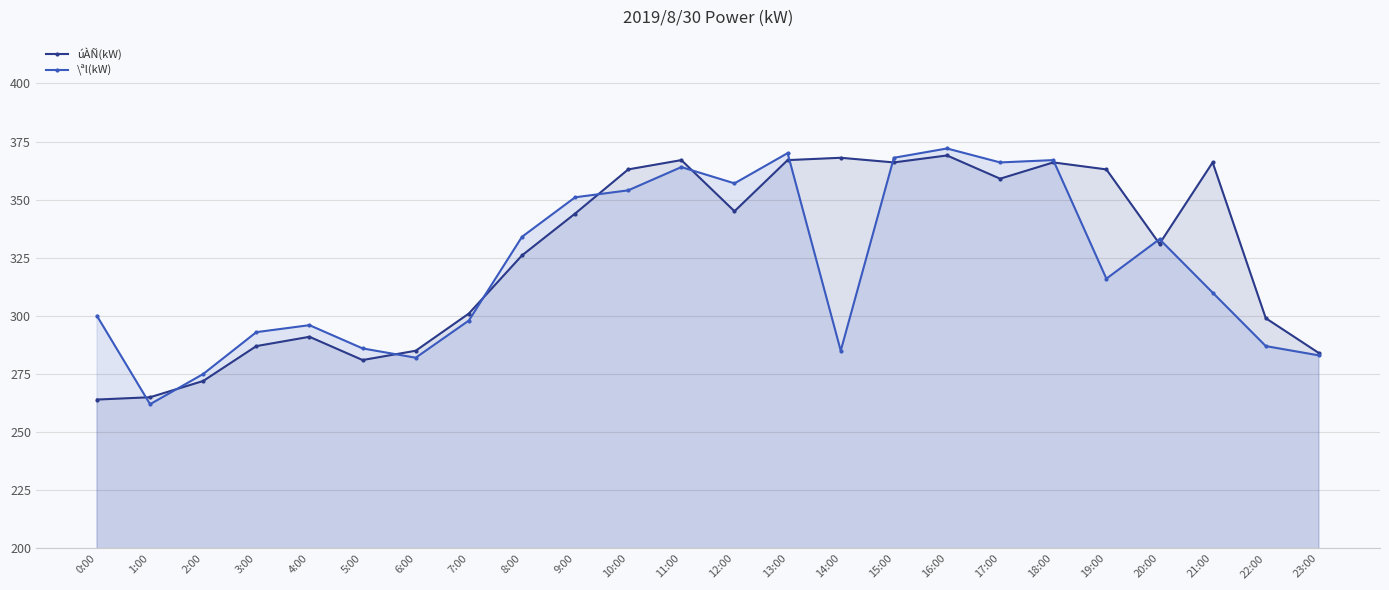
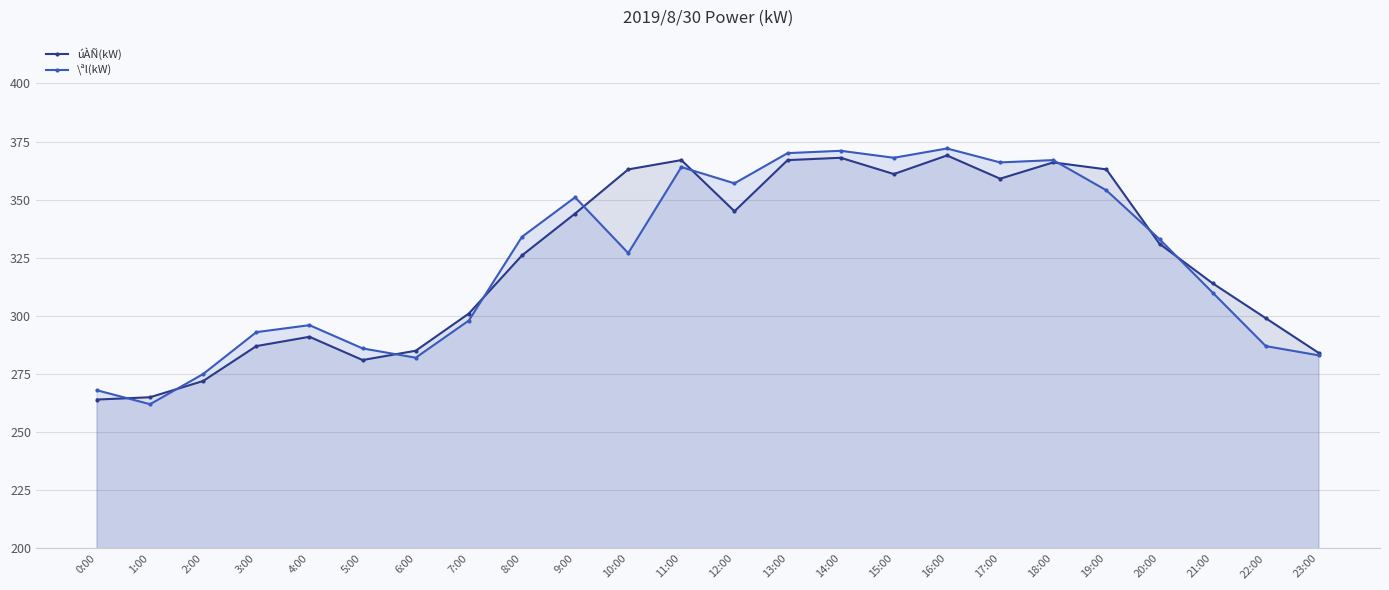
  {
    "úÀÑ(kW)": {
      "0:00": 264,
      "1:00": 265,
      "2:00": 272,
      "3:00": 287,
      "4:00": 291,
      "5:00": 281,
      "6:00": 285,
      "7:00": 301,
      "8:00": 326,
      "9:00": 344,
      "10:00": 363,
      "11:00": 367,
      "12:00": 345,
      "13:00": 367,
      "14:00": 368,
-     "15:00": 366,
+     "15:00": 361,
      "16:00": 369,
      "17:00": 359,
      "19:00": 363,
      "20:00": 331,
-     "21:00": 366,
+     "21:00": 314,
      "22:00": 299
    },
    "\\ªl(kW)": {
-     "0:00": 300,
+     "0:00": 268,
      "1:00": 262,
      "2:00": 275,
      "3:00": 293,
      "4:00": 296,
      "5:00": 286,
      "6:00": 282,
      "7:00": 298,
      "8:00": 334,
      "9:00": 351,
-     "10:00": 354,
+     "10:00": 327,
      "11:00": 364,
      "12:00": 357,
      "13:00": 370,
-     "14:00": 285,
+     "14:00": 371,
      "15:00": 368,
      "16:00": 372,
      "17:00": 366,
-     "19:00": 316,
+     "19:00": 354,
      "20:00": 333,
      "21:00": 310,
      "22:00": 287
    }
  }
